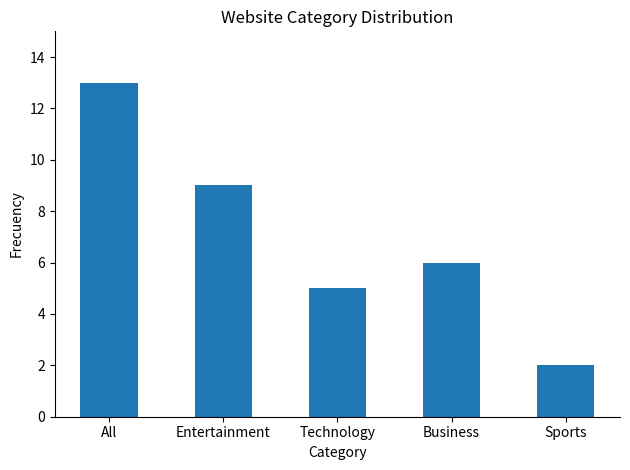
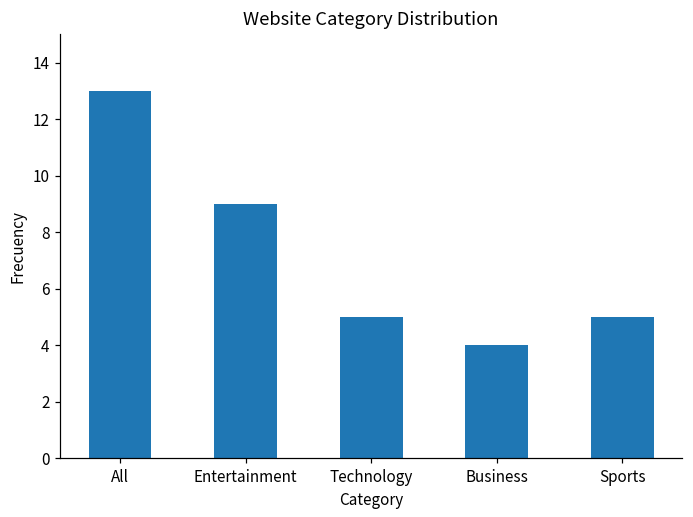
  {
    "All": 13,
    "Entertainment": 9,
    "Technology": 5,
-   "Business": 6,
-   "Sports": 2
+   "Business": 4,
+   "Sports": 5
  }
